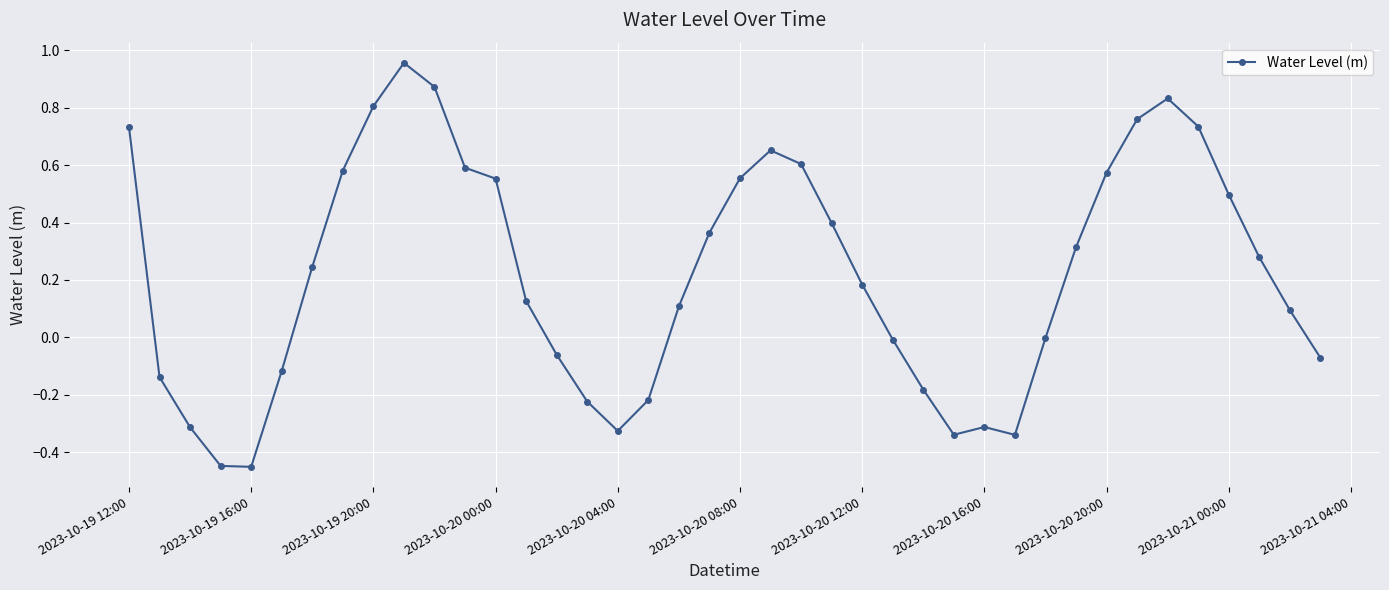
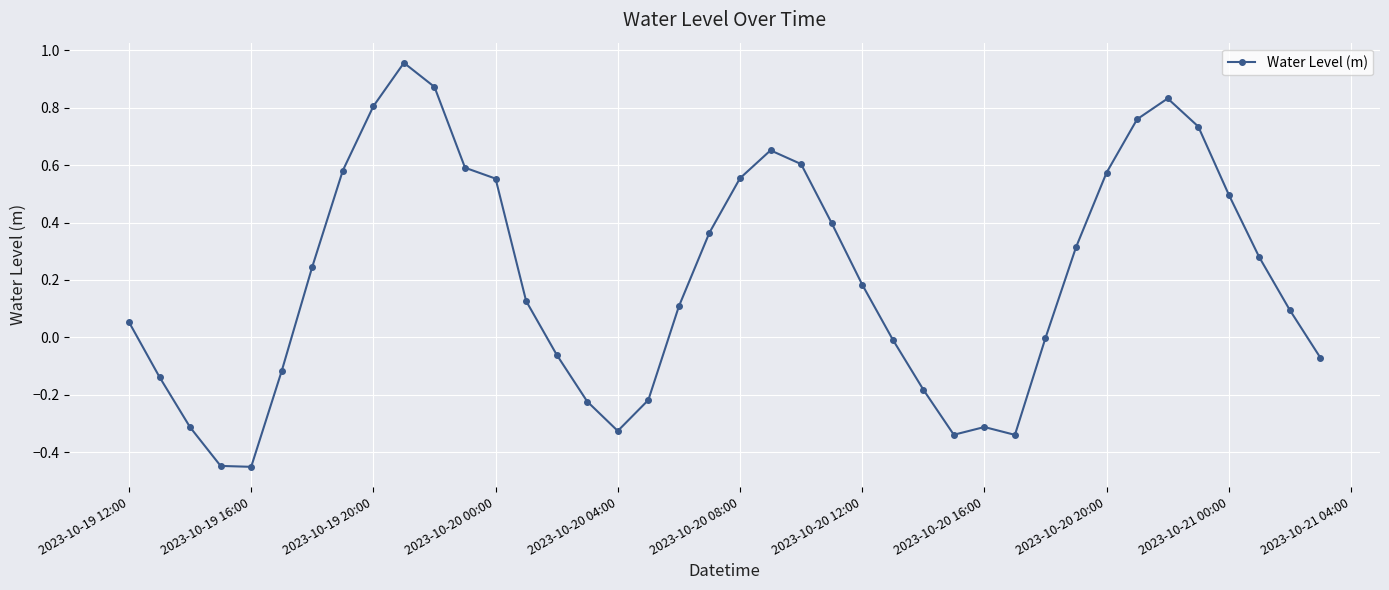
  {
-   "2023-10-19 12:00": 0.73,
+   "2023-10-19 12:00": 0.05,
    "2023-10-19 16:00": -0.45,
    "2023-10-19 20:00": 0.81,
    "2023-10-20 00:00": 0.55,
    "2023-10-20 04:00": -0.33,
    "2023-10-20 08:00": 0.55,
    "2023-10-20 12:00": 0.18,
    "2023-10-20 16:00": -0.31,
    "2023-10-20 20:00": 0.57,
    "2023-10-21 00:00": 0.50
  }
